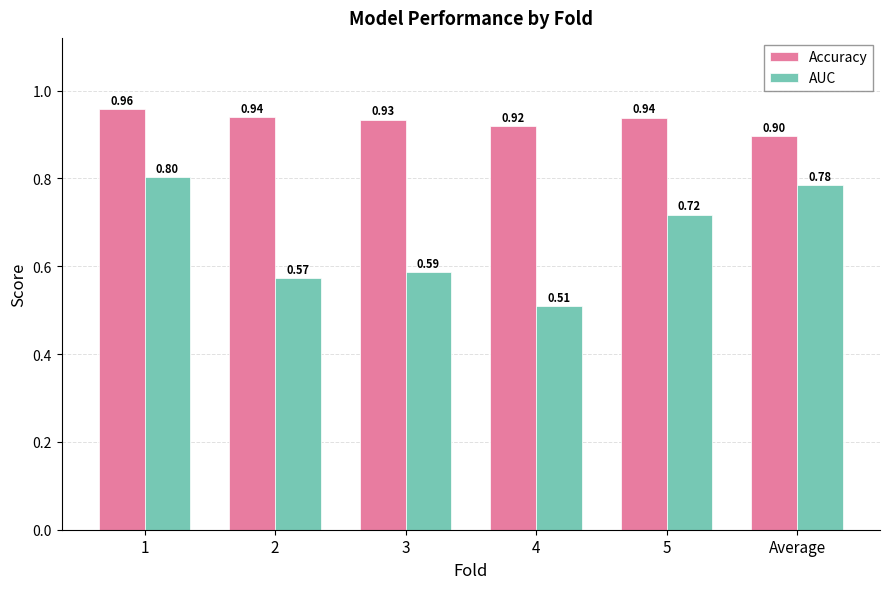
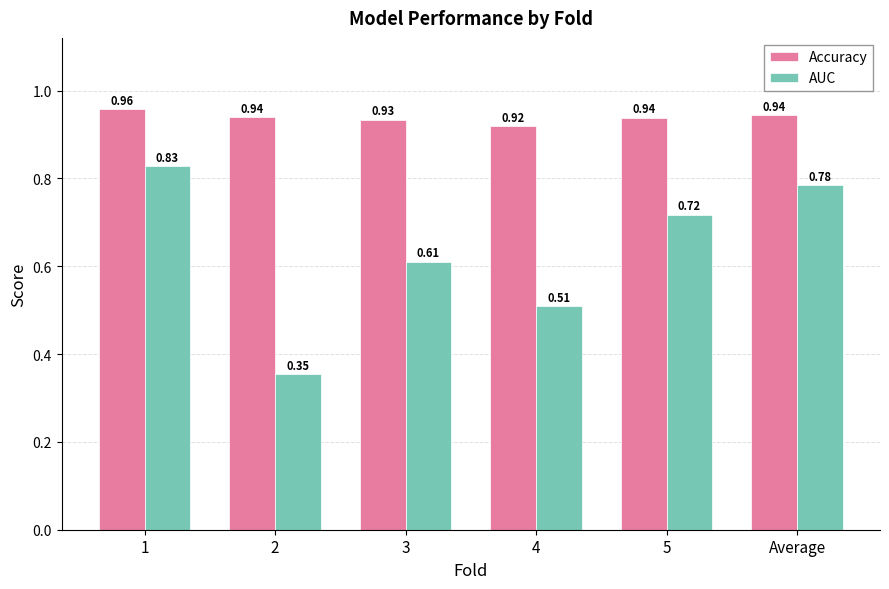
  {
    "Accuracy": {
      "1": 0.96,
      "2": 0.94,
      "3": 0.93,
      "4": 0.92,
      "5": 0.94,
-     "Average": 0.90
+     "Average": 0.94
    },
    "AUC": {
-     "1": 0.80,
-     "2": 0.57,
-     "3": 0.59,
+     "1": 0.83,
+     "2": 0.35,
+     "3": 0.61,
      "4": 0.51,
      "5": 0.72,
      "Average": 0.78
    }
  }
